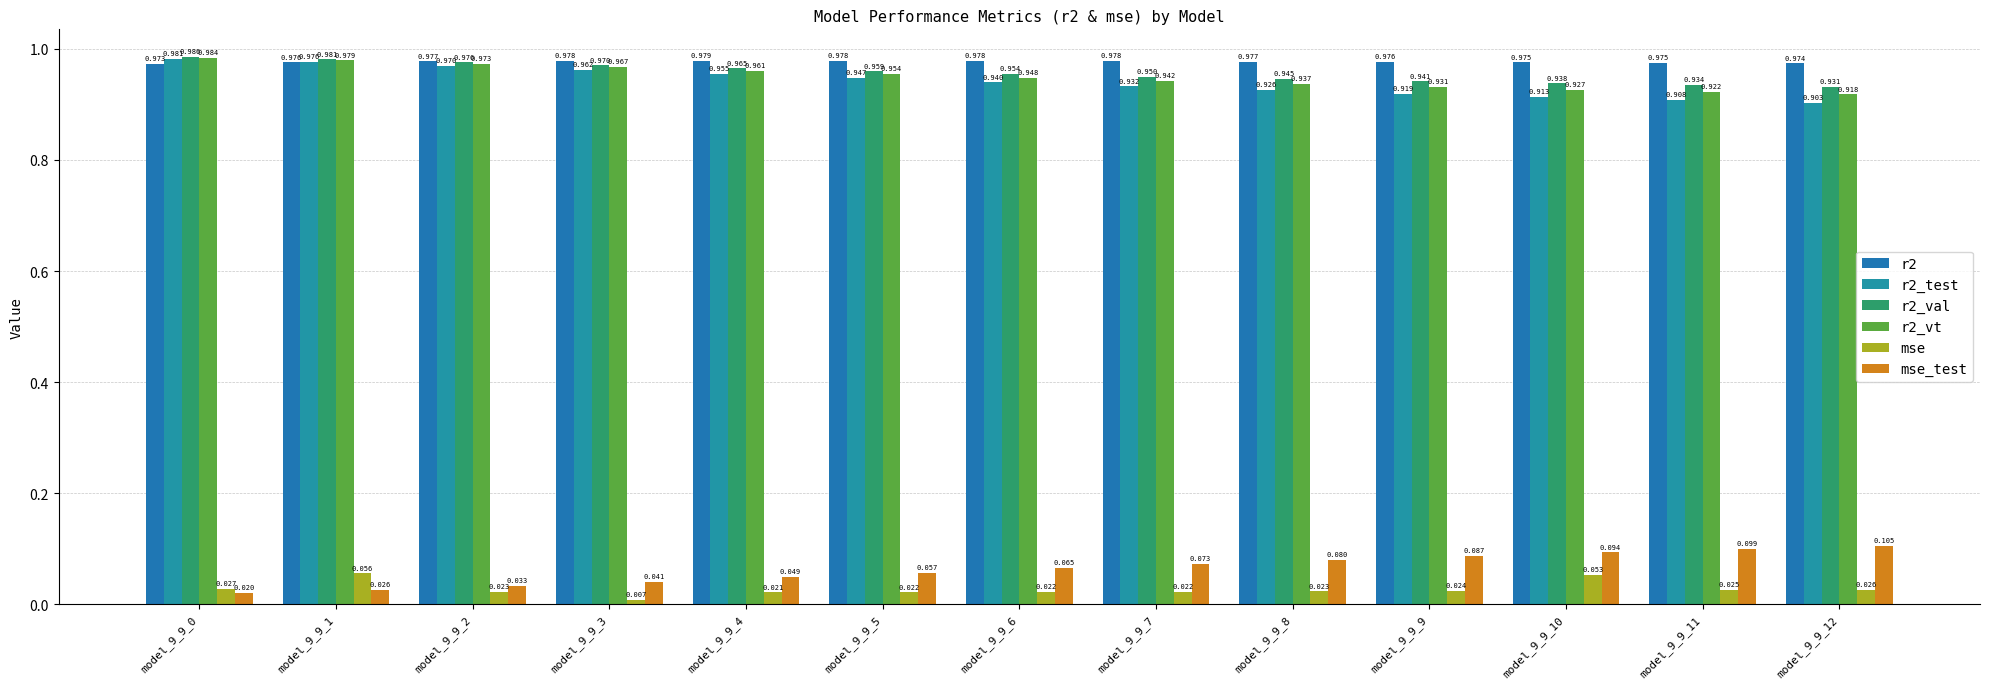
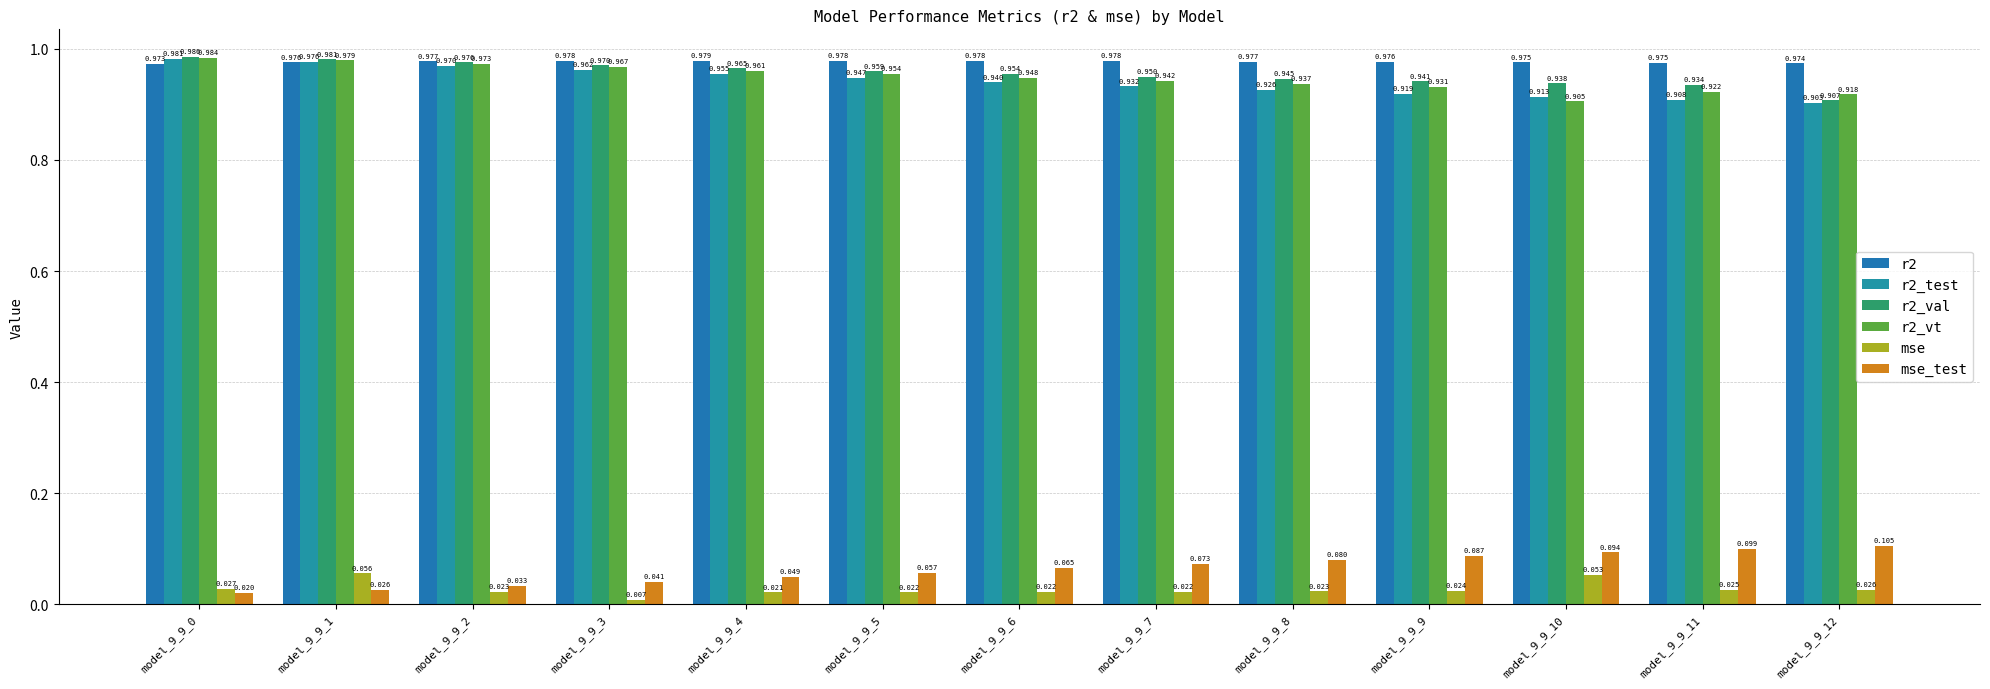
  {
    "r2_val": {
      "model_9_9_0": 0.986,
      "model_9_9_1": 0.981,
      "model_9_9_2": 0.976,
      "model_9_9_3": 0.970,
      "model_9_9_4": 0.965,
      "model_9_9_5": 0.959,
      "model_9_9_6": 0.954,
      "model_9_9_7": 0.950,
      "model_9_9_8": 0.945,
      "model_9_9_9": 0.941,
      "model_9_9_10": 0.938,
      "model_9_9_11": 0.934,
-     "model_9_9_12": 0.931
+     "model_9_9_12": 0.907
    },
    "r2_vt": {
      "model_9_9_0": 0.984,
      "model_9_9_1": 0.979,
      "model_9_9_2": 0.973,
      "model_9_9_3": 0.967,
      "model_9_9_4": 0.961,
      "model_9_9_5": 0.954,
      "model_9_9_6": 0.948,
      "model_9_9_7": 0.942,
      "model_9_9_8": 0.937,
      "model_9_9_9": 0.931,
-     "model_9_9_10": 0.927,
+     "model_9_9_10": 0.905,
      "model_9_9_11": 0.922,
      "model_9_9_12": 0.918
    },
    "mse": {
      "model_9_9_0": 0.027,
      "model_9_9_1": 0.056,
      "model_9_9_2": 0.023,
      "model_9_9_3": 0.007,
      "model_9_9_4": 0.021,
      "model_9_9_5": 0.022,
      "model_9_9_6": 0.022,
      "model_9_9_7": 0.022,
      "model_9_9_8": 0.023,
      "model_9_9_9": 0.024,
      "model_9_9_10": 0.053,
      "model_9_9_11": 0.025,
      "model_9_9_12": 0.026
    },
    "mse_test": {
      "model_9_9_0": 0.020,
      "model_9_9_1": 0.026,
      "model_9_9_2": 0.033,
      "model_9_9_3": 0.041,
      "model_9_9_4": 0.049,
      "model_9_9_5": 0.057,
      "model_9_9_6": 0.065,
      "model_9_9_7": 0.073,
      "model_9_9_8": 0.080,
      "model_9_9_9": 0.087,
      "model_9_9_10": 0.094,
      "model_9_9_11": 0.099,
      "model_9_9_12": 0.105
    }
  }
